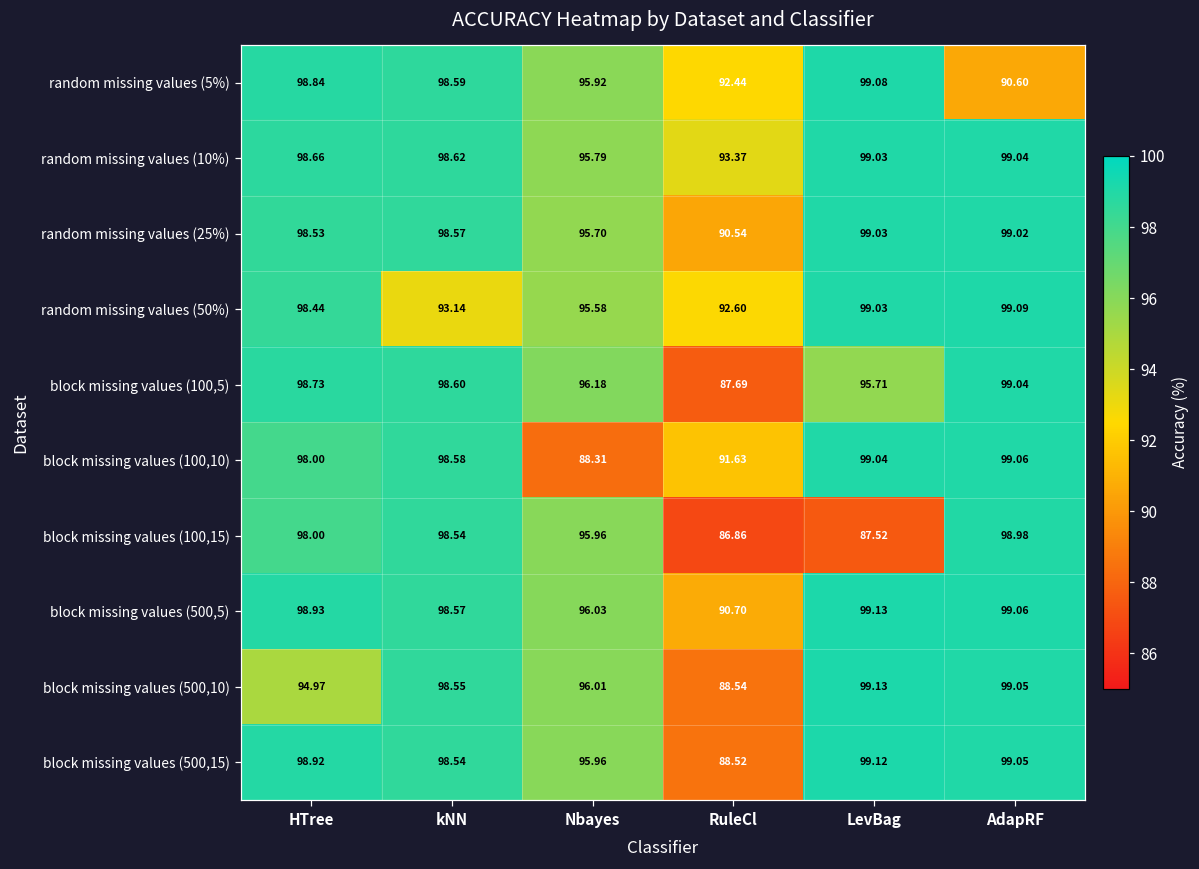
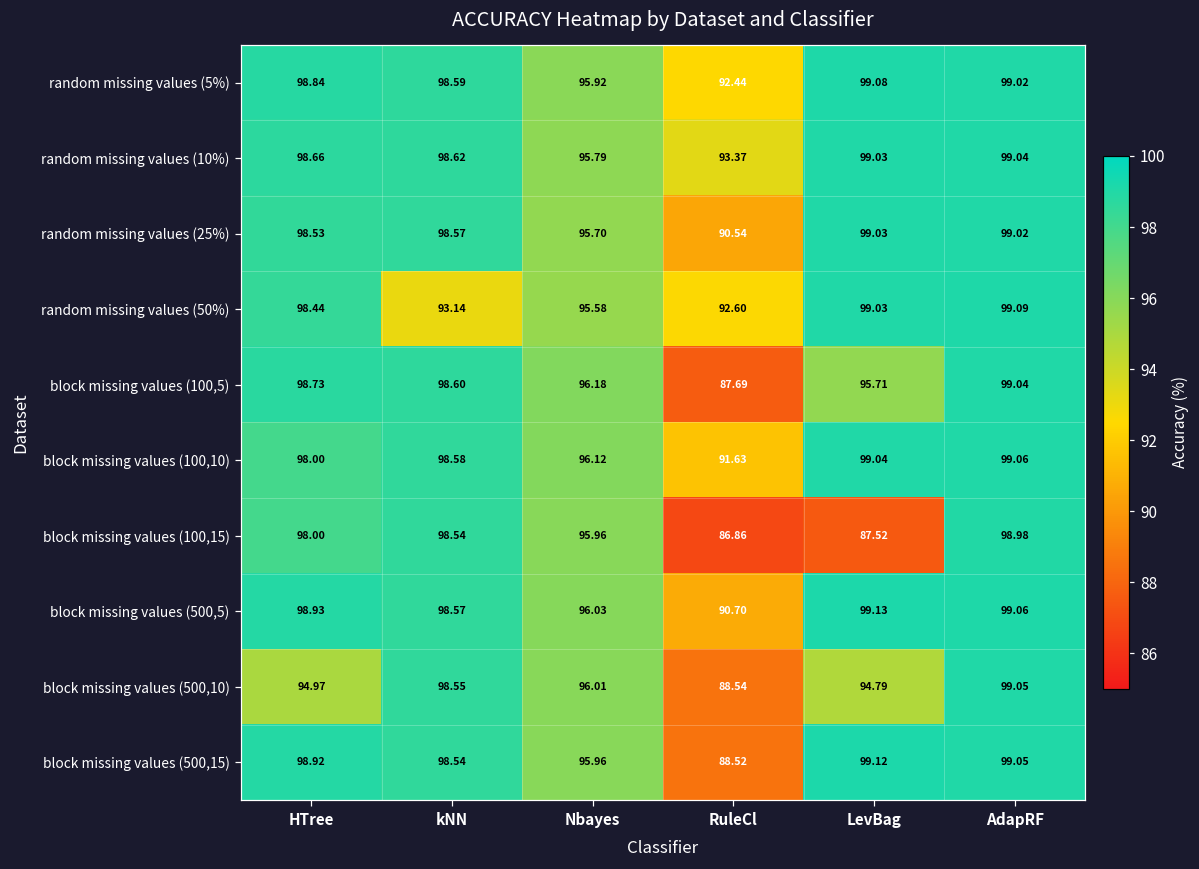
  {
    "random missing values (5%)": {
      "HTree": 98.84,
      "kNN": 98.59,
      "Nbayes": 95.92,
      "RuleCl": 92.44,
      "LevBag": 99.08,
-     "AdapRF": 90.60
+     "AdapRF": 99.02
    },
    "random missing values (10%)": {
      "HTree": 98.66,
      "kNN": 98.62,
      "Nbayes": 95.79,
      "RuleCl": 93.37,
      "LevBag": 99.03,
      "AdapRF": 99.04
    },
    "random missing values (25%)": {
      "HTree": 98.53,
      "kNN": 98.57,
      "Nbayes": 95.70,
      "RuleCl": 90.54,
      "LevBag": 99.03,
      "AdapRF": 99.02
    },
    "random missing values (50%)": {
      "HTree": 98.44,
      "kNN": 93.14,
      "Nbayes": 95.58,
      "RuleCl": 92.60,
      "LevBag": 99.03,
      "AdapRF": 99.09
    },
    "block missing values (100,5)": {
      "HTree": 98.73,
      "kNN": 98.60,
      "Nbayes": 96.18,
      "RuleCl": 87.69,
      "LevBag": 95.71,
      "AdapRF": 99.04
    },
    "block missing values (100,10)": {
      "HTree": 98.00,
      "kNN": 98.58,
-     "Nbayes": 88.31,
+     "Nbayes": 96.12,
      "RuleCl": 91.63,
      "LevBag": 99.04,
      "AdapRF": 99.06
    },
    "block missing values (100,15)": {
      "HTree": 98.00,
      "kNN": 98.54,
      "Nbayes": 95.96,
      "RuleCl": 86.86,
      "LevBag": 87.52,
      "AdapRF": 98.98
    },
    "block missing values (500,5)": {
      "HTree": 98.93,
      "kNN": 98.57,
      "Nbayes": 96.03,
      "RuleCl": 90.70,
      "LevBag": 99.13,
      "AdapRF": 99.06
    },
    "block missing values (500,10)": {
      "HTree": 94.97,
      "kNN": 98.55,
      "Nbayes": 96.01,
      "RuleCl": 88.54,
-     "LevBag": 99.13,
+     "LevBag": 94.79,
      "AdapRF": 99.05
    },
    "block missing values (500,15)": {
      "HTree": 98.92,
      "kNN": 98.54,
      "Nbayes": 95.96,
      "RuleCl": 88.52,
      "LevBag": 99.12,
      "AdapRF": 99.05
    }
  }
